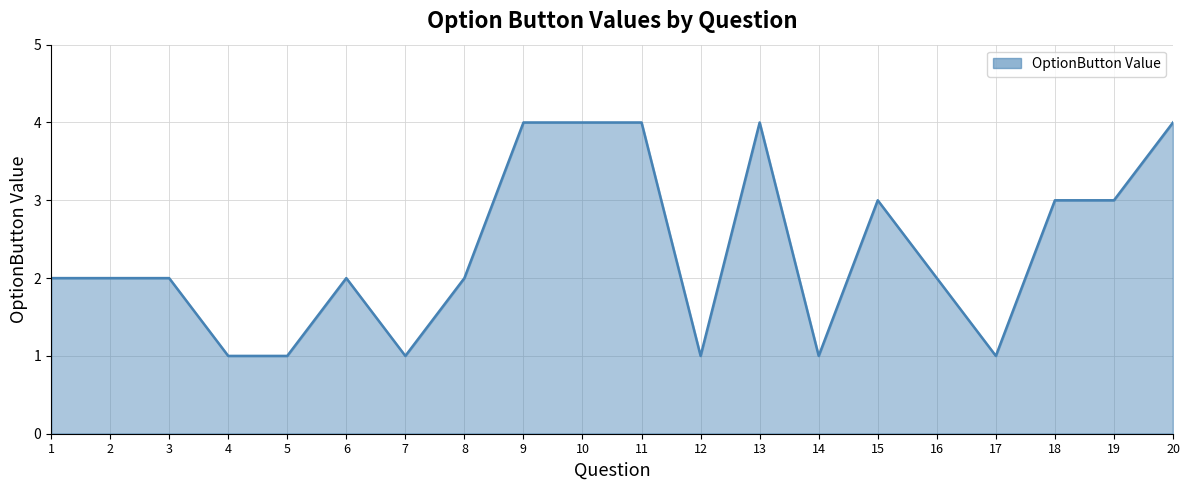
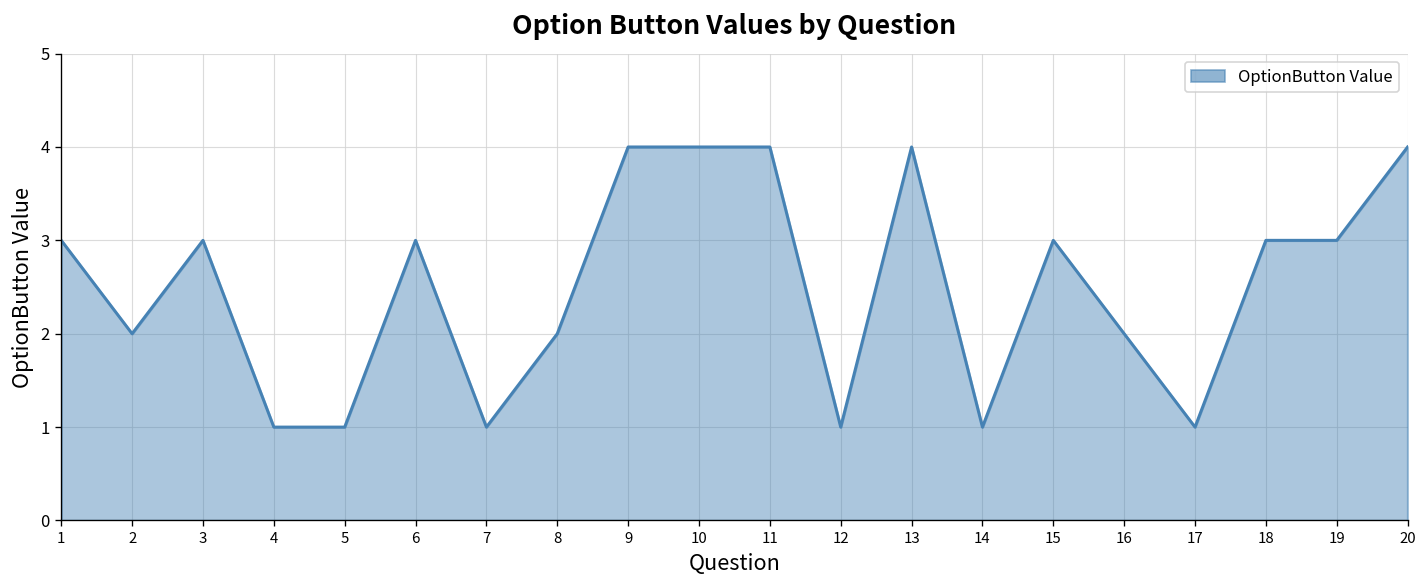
  {
-   "1": 2,
+   "1": 3,
    "2": 2,
-   "3": 2,
+   "3": 3,
    "4": 1,
    "5": 1,
-   "6": 2,
+   "6": 3,
    "7": 1,
    "8": 2,
    "9": 4,
    "10": 4,
    "11": 4,
    "12": 1,
    "13": 4,
    "14": 1,
    "15": 3,
    "16": 2,
    "17": 1,
    "18": 3,
    "19": 3,
    "20": 4
  }
